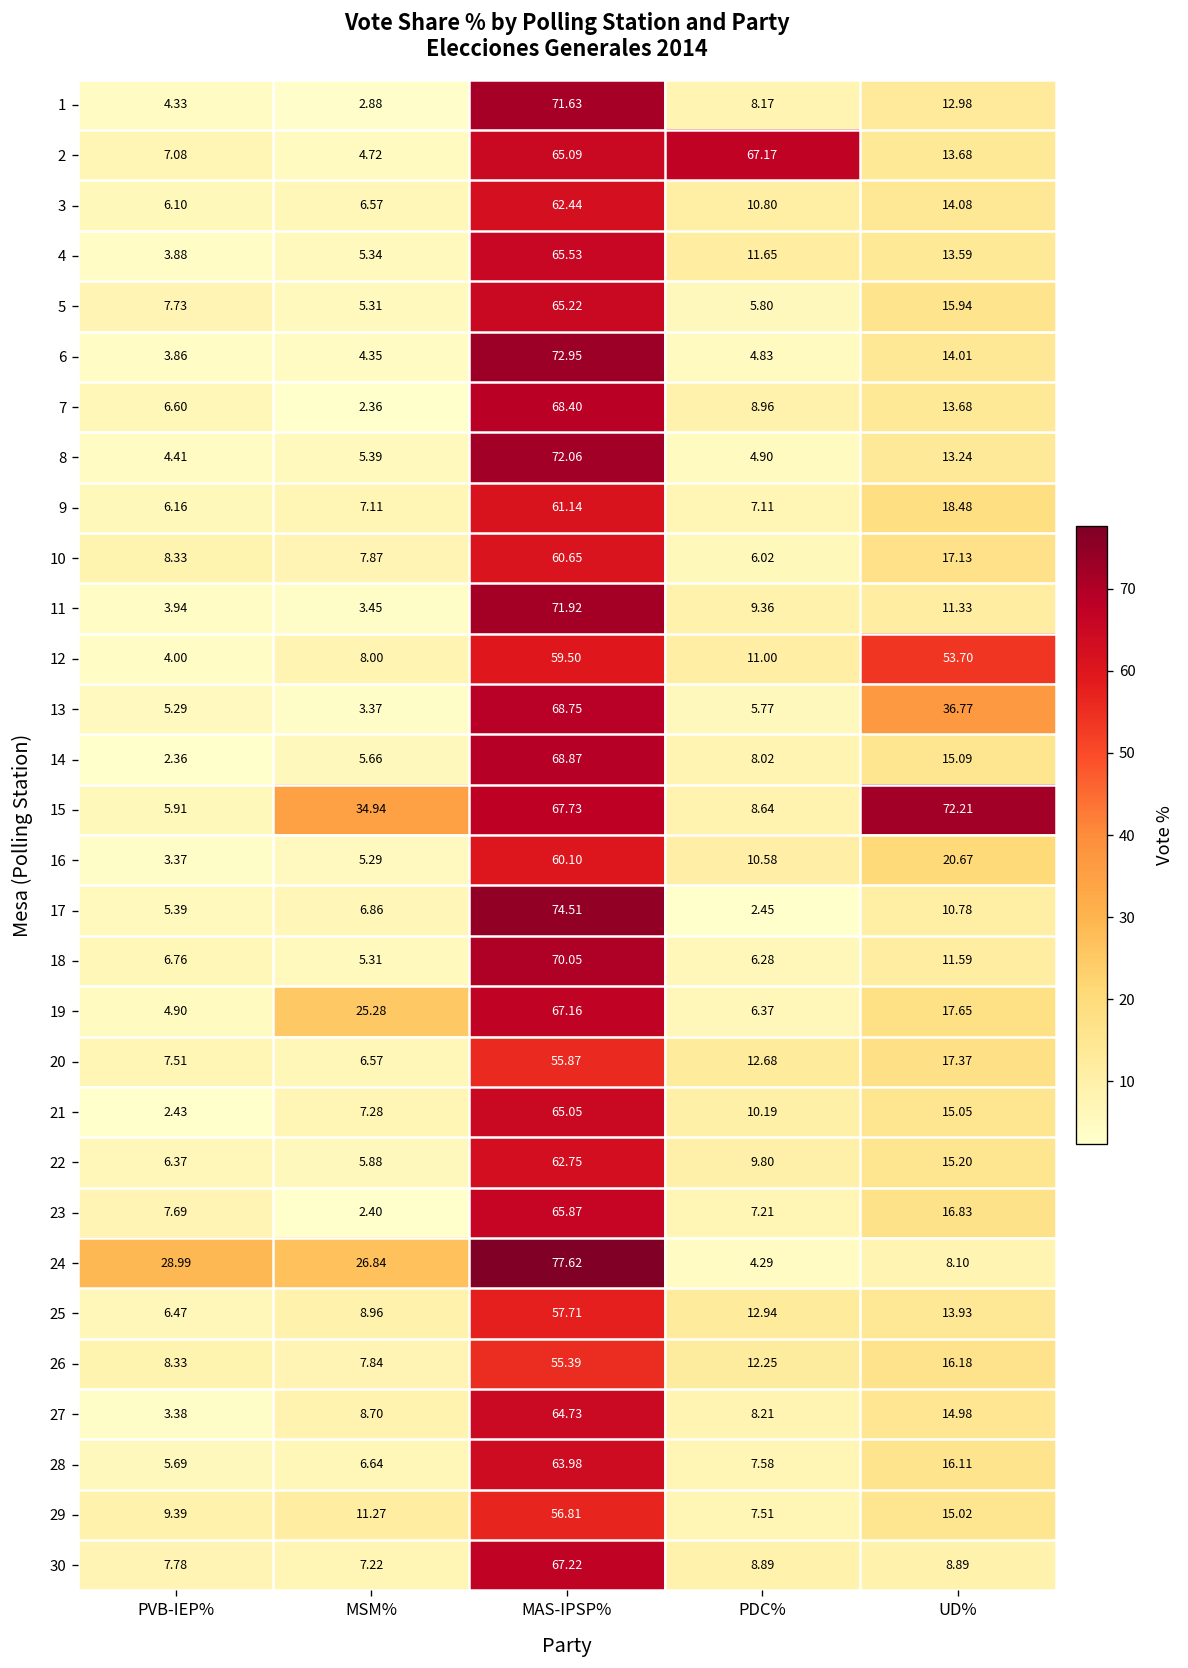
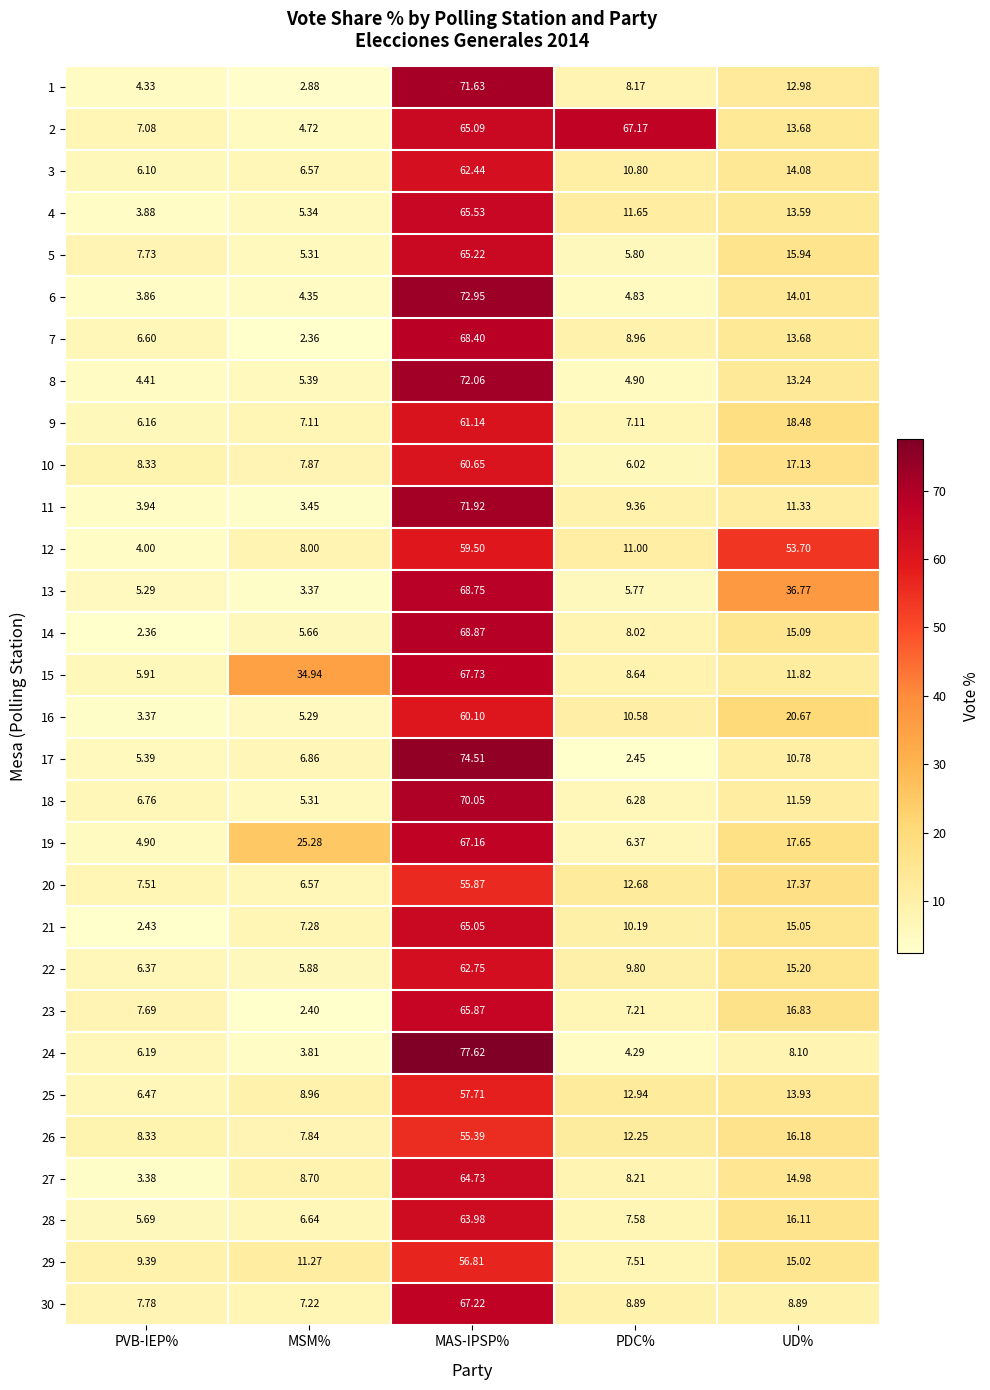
  {
    "1": {
      "PVB-IEP%": 4.33,
      "MSM%": 2.88,
      "MAS-IPSP%": 71.63,
      "PDC%": 8.17,
      "UD%": 12.98
    },
    "2": {
      "PVB-IEP%": 7.08,
      "MSM%": 4.72,
      "MAS-IPSP%": 65.09,
      "PDC%": 67.17,
      "UD%": 13.68
    },
    "3": {
      "PVB-IEP%": 6.10,
      "MSM%": 6.57,
      "MAS-IPSP%": 62.44,
      "PDC%": 10.80,
      "UD%": 14.08
    },
    "4": {
      "PVB-IEP%": 3.88,
      "MSM%": 5.34,
      "MAS-IPSP%": 65.53,
      "PDC%": 11.65,
      "UD%": 13.59
    },
    "5": {
      "PVB-IEP%": 7.73,
      "MSM%": 5.31,
      "MAS-IPSP%": 65.22,
      "PDC%": 5.80,
      "UD%": 15.94
    },
    "6": {
      "PVB-IEP%": 3.86,
      "MSM%": 4.35,
      "MAS-IPSP%": 72.95,
      "PDC%": 4.83,
      "UD%": 14.01
    },
    "7": {
      "PVB-IEP%": 6.60,
      "MSM%": 2.36,
      "MAS-IPSP%": 68.40,
      "PDC%": 8.96,
      "UD%": 13.68
    },
    "8": {
      "PVB-IEP%": 4.41,
      "MSM%": 5.39,
      "MAS-IPSP%": 72.06,
      "PDC%": 4.90,
      "UD%": 13.24
    },
    "9": {
      "PVB-IEP%": 6.16,
      "MSM%": 7.11,
      "MAS-IPSP%": 61.14,
      "PDC%": 7.11,
      "UD%": 18.48
    },
    "10": {
      "PVB-IEP%": 8.33,
      "MSM%": 7.87,
      "MAS-IPSP%": 60.65,
      "PDC%": 6.02,
      "UD%": 17.13
    },
    "11": {
      "PVB-IEP%": 3.94,
      "MSM%": 3.45,
      "MAS-IPSP%": 71.92,
      "PDC%": 9.36,
      "UD%": 11.33
    },
    "12": {
      "PVB-IEP%": 4.00,
      "MSM%": 8.00,
      "MAS-IPSP%": 59.50,
      "PDC%": 11.00,
      "UD%": 53.70
    },
    "13": {
      "PVB-IEP%": 5.29,
      "MSM%": 3.37,
      "MAS-IPSP%": 68.75,
      "PDC%": 5.77,
      "UD%": 36.77
    },
    "14": {
      "PVB-IEP%": 2.36,
      "MSM%": 5.66,
      "MAS-IPSP%": 68.87,
      "PDC%": 8.02,
      "UD%": 15.09
    },
    "15": {
      "PVB-IEP%": 5.91,
      "MSM%": 34.94,
      "MAS-IPSP%": 67.73,
      "PDC%": 8.64,
-     "UD%": 72.21
+     "UD%": 11.82
    },
    "16": {
      "PVB-IEP%": 3.37,
      "MSM%": 5.29,
      "MAS-IPSP%": 60.10,
      "PDC%": 10.58,
      "UD%": 20.67
    },
    "17": {
      "PVB-IEP%": 5.39,
      "MSM%": 6.86,
      "MAS-IPSP%": 74.51,
      "PDC%": 2.45,
      "UD%": 10.78
    },
    "18": {
      "PVB-IEP%": 6.76,
      "MSM%": 5.31,
      "MAS-IPSP%": 70.05,
      "PDC%": 6.28,
      "UD%": 11.59
    },
    "19": {
      "PVB-IEP%": 4.90,
      "MSM%": 25.28,
      "MAS-IPSP%": 67.16,
      "PDC%": 6.37,
      "UD%": 17.65
    },
    "20": {
      "PVB-IEP%": 7.51,
      "MSM%": 6.57,
      "MAS-IPSP%": 55.87,
      "PDC%": 12.68,
      "UD%": 17.37
    },
    "21": {
      "PVB-IEP%": 2.43,
      "MSM%": 7.28,
      "MAS-IPSP%": 65.05,
      "PDC%": 10.19,
      "UD%": 15.05
    },
    "22": {
      "PVB-IEP%": 6.37,
      "MSM%": 5.88,
      "MAS-IPSP%": 62.75,
      "PDC%": 9.80,
      "UD%": 15.20
    },
    "23": {
      "PVB-IEP%": 7.69,
      "MSM%": 2.40,
      "MAS-IPSP%": 65.87,
      "PDC%": 7.21,
      "UD%": 16.83
    },
    "24": {
-     "PVB-IEP%": 28.99,
-     "MSM%": 26.84,
+     "PVB-IEP%": 6.19,
+     "MSM%": 3.81,
      "MAS-IPSP%": 77.62,
      "PDC%": 4.29,
      "UD%": 8.10
    },
    "25": {
      "PVB-IEP%": 6.47,
      "MSM%": 8.96,
      "MAS-IPSP%": 57.71,
      "PDC%": 12.94,
      "UD%": 13.93
    },
    "26": {
      "PVB-IEP%": 8.33,
      "MSM%": 7.84,
      "MAS-IPSP%": 55.39,
      "PDC%": 12.25,
      "UD%": 16.18
    },
    "27": {
      "PVB-IEP%": 3.38,
      "MSM%": 8.70,
      "MAS-IPSP%": 64.73,
      "PDC%": 8.21,
      "UD%": 14.98
    },
    "28": {
      "PVB-IEP%": 5.69,
      "MSM%": 6.64,
      "MAS-IPSP%": 63.98,
      "PDC%": 7.58,
      "UD%": 16.11
    },
    "29": {
      "PVB-IEP%": 9.39,
      "MSM%": 11.27,
      "MAS-IPSP%": 56.81,
      "PDC%": 7.51,
      "UD%": 15.02
    },
    "30": {
      "PVB-IEP%": 7.78,
      "MSM%": 7.22,
      "MAS-IPSP%": 67.22,
      "PDC%": 8.89,
      "UD%": 8.89
    }
  }
